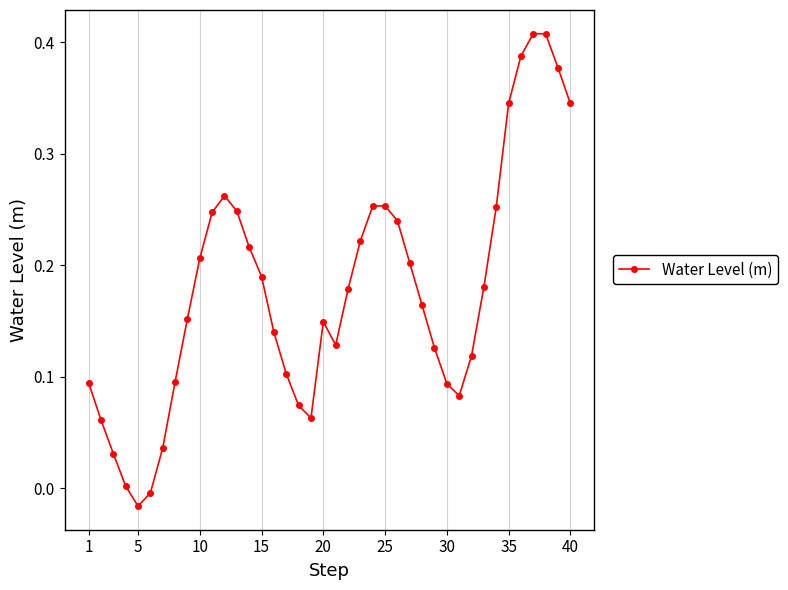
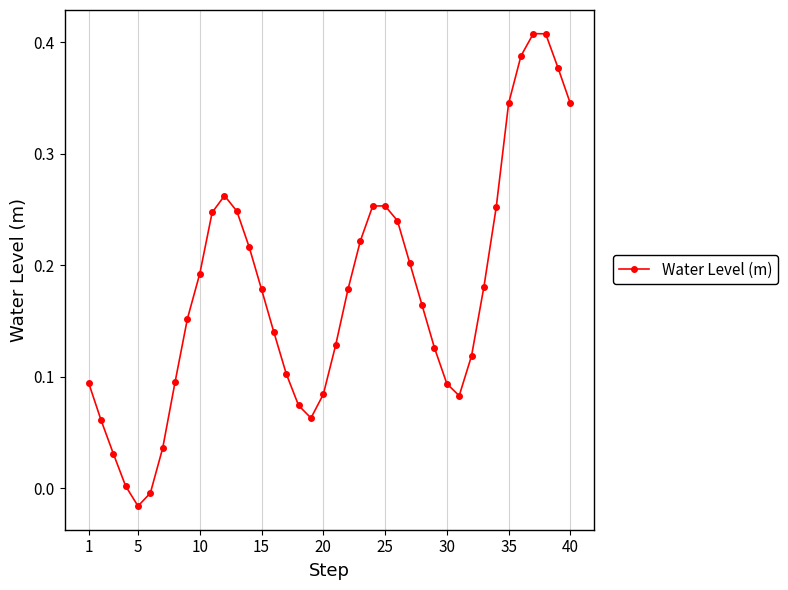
  {
    "1": 0.095,
    "5": -0.016,
-   "10": 0.206,
-   "15": 0.190,
-   "20": 0.149,
+   "10": 0.192,
+   "15": 0.178,
+   "20": 0.084,
    "25": 0.253,
    "30": 0.094,
    "35": 0.345,
    "40": 0.345
  }
